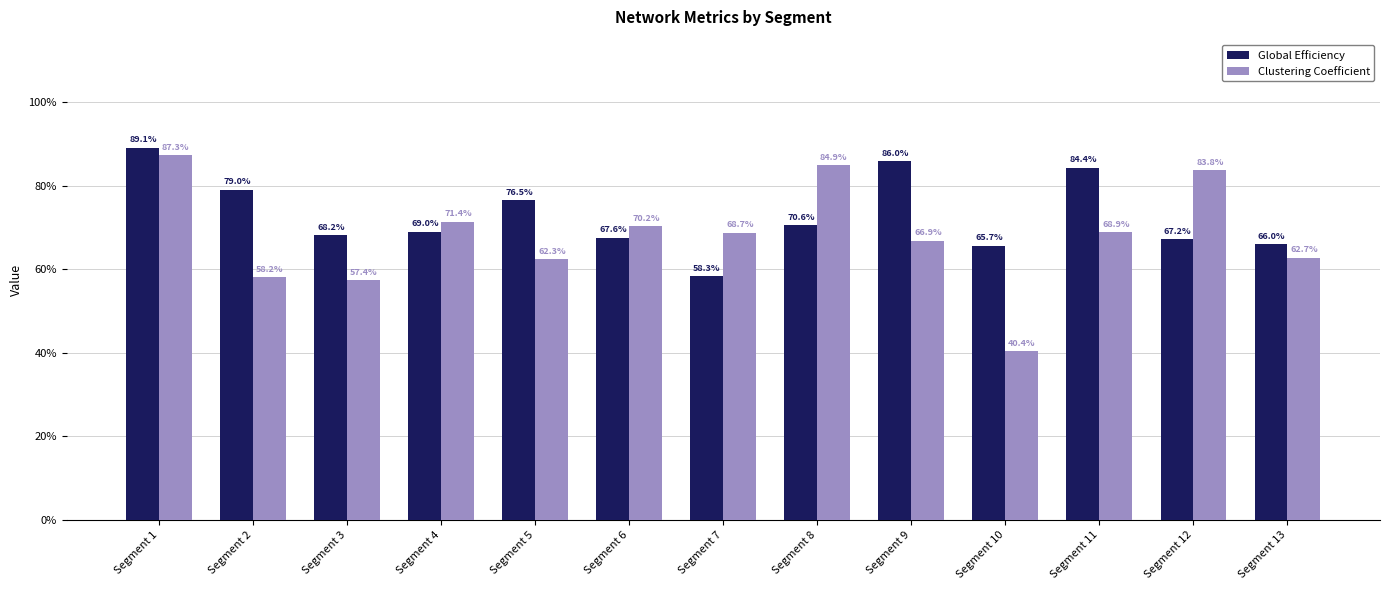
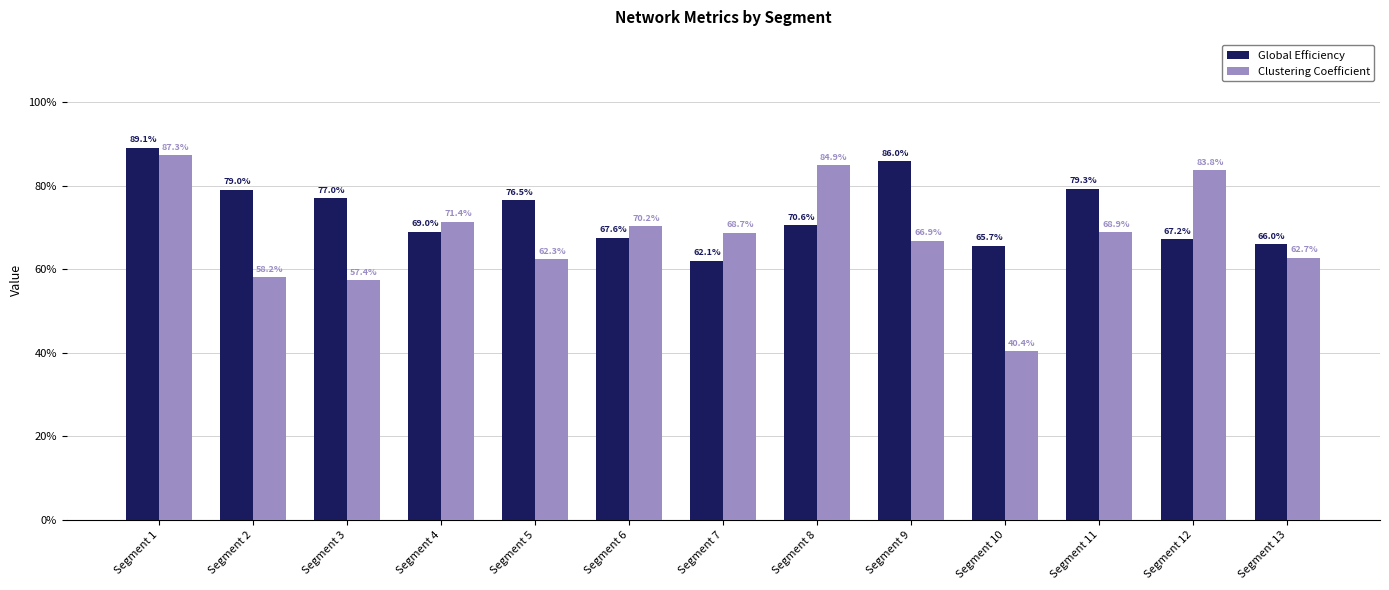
  {
    "Global Efficiency": {
      "Segment 1": "89.1%",
      "Segment 2": "79.0%",
-     "Segment 3": "68.2%",
+     "Segment 3": "77.0%",
      "Segment 4": "69.0%",
      "Segment 5": "76.5%",
      "Segment 6": "67.6%",
-     "Segment 7": "58.3%",
+     "Segment 7": "62.1%",
      "Segment 8": "70.6%",
      "Segment 9": "86.0%",
      "Segment 10": "65.7%",
-     "Segment 11": "84.4%",
+     "Segment 11": "79.3%",
      "Segment 12": "67.2%",
      "Segment 13": "66.0%"
    },
    "Clustering Coefficient": {
      "Segment 1": "87.3%",
      "Segment 2": "58.2%",
      "Segment 3": "57.4%",
      "Segment 4": "71.4%",
      "Segment 5": "62.3%",
      "Segment 6": "70.2%",
      "Segment 7": "68.7%",
      "Segment 8": "84.9%",
      "Segment 9": "66.9%",
      "Segment 10": "40.4%",
      "Segment 11": "68.9%",
      "Segment 12": "83.8%",
      "Segment 13": "62.7%"
    }
  }
